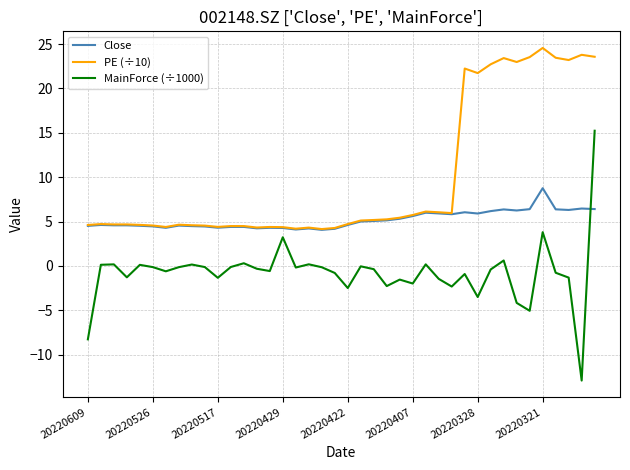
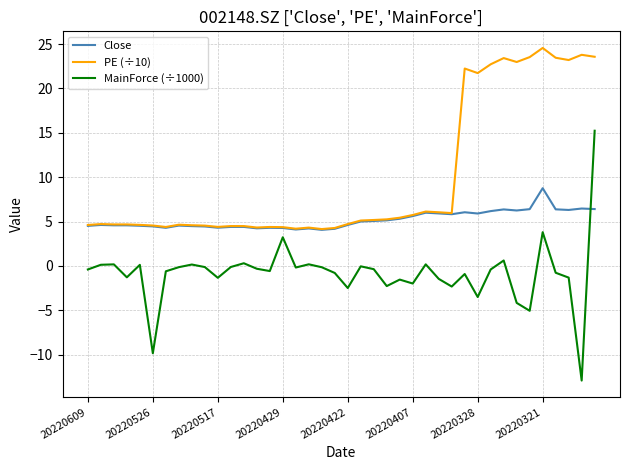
  {
    "Close": {
      "20220328": 6,
      "20220321": 9
    },
    "PE (÷10)": {
      "20220328": 22,
      "20220321": 25
    },
    "MainForce (÷1000)": {
-     "20220609": -8,
-     "20220526": 0,
+     "20220609": 0,
+     "20220526": -10,
      "20220517": -1,
      "20220429": 3,
      "20220422": -2,
      "20220407": -2,
      "20220328": -3,
      "20220321": 4
    }
  }
